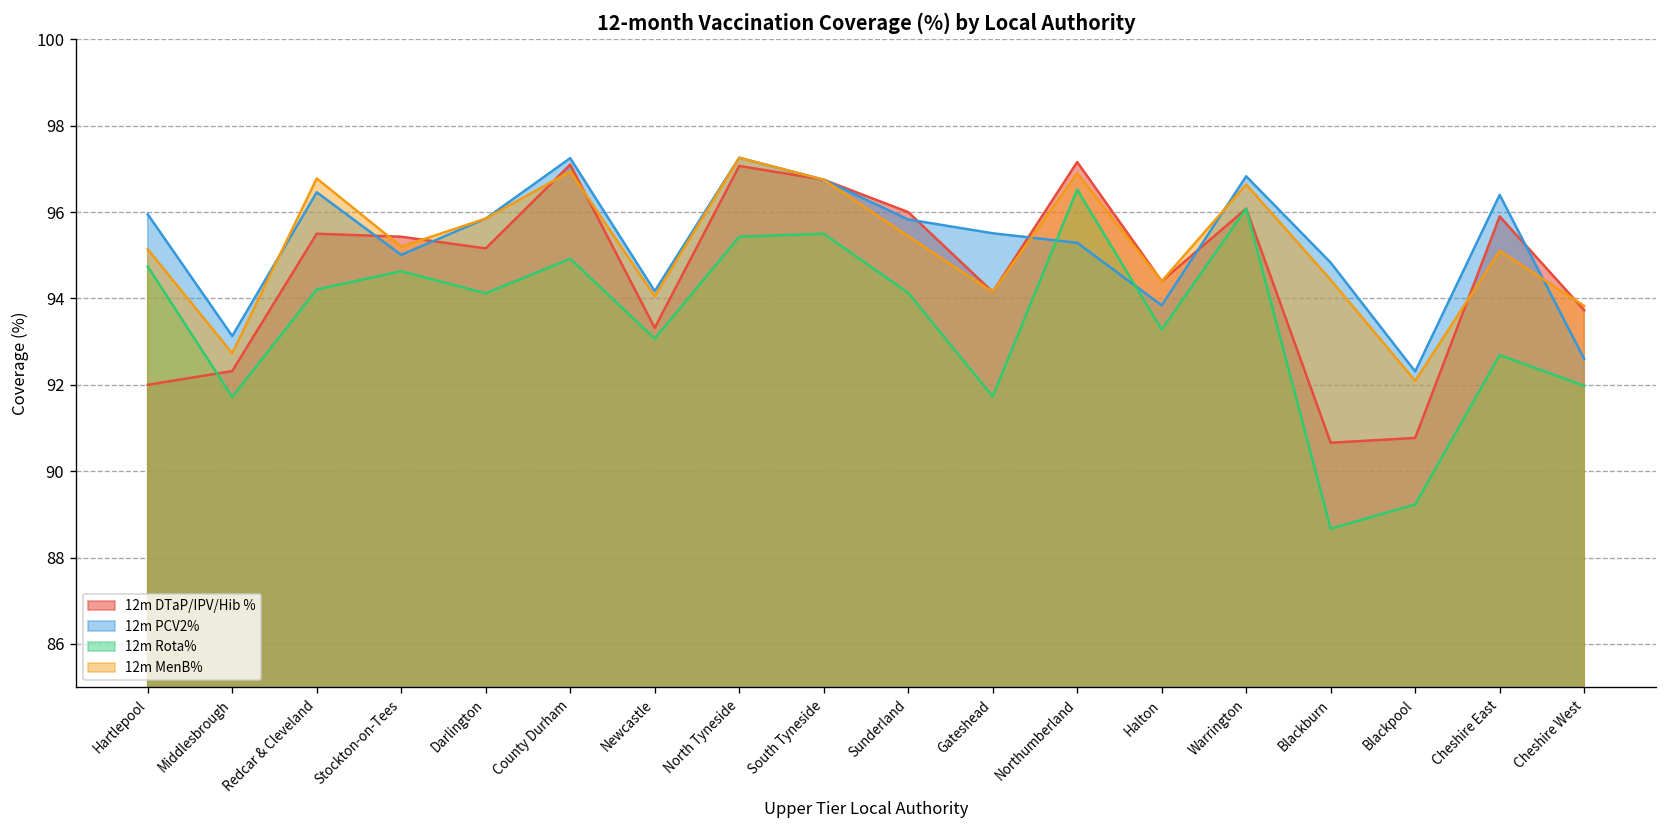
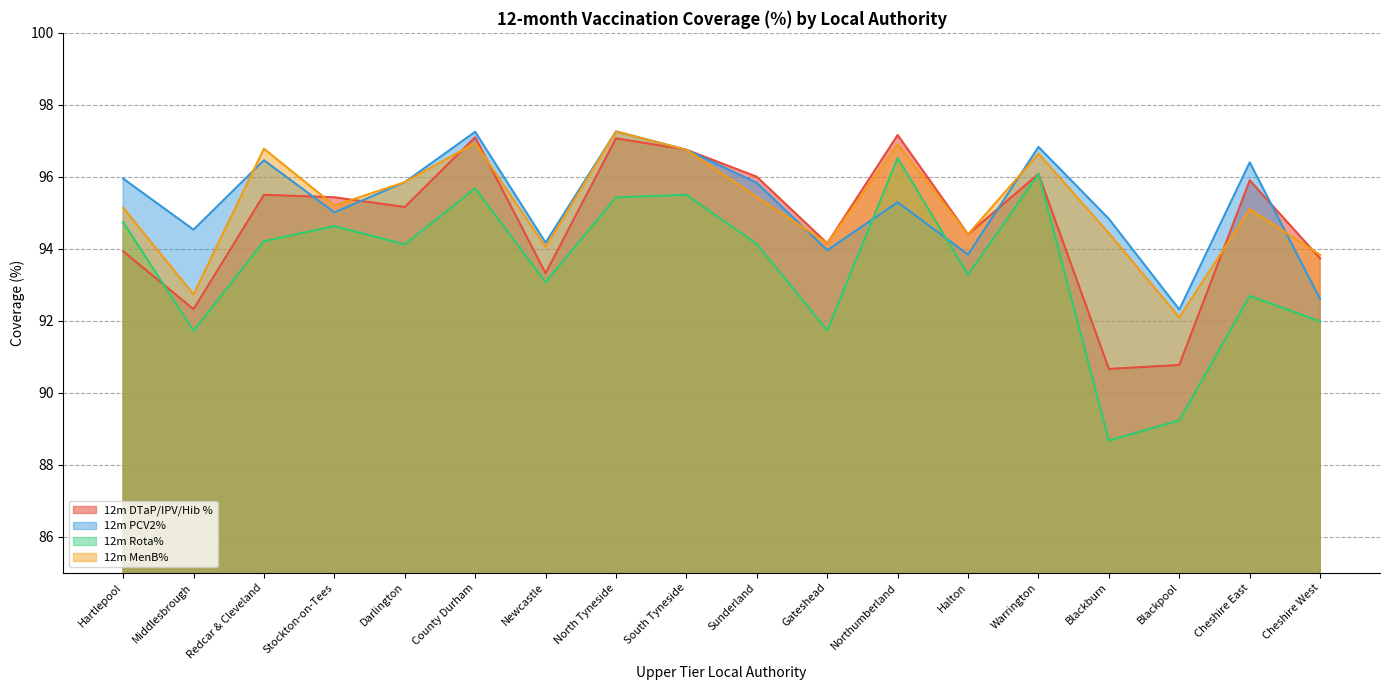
  {
    "12m DTaP/IPV/Hib %": {
-     "Hartlepool": 92.0,
+     "Hartlepool": 93.9,
      "Middlesbrough": 92.3,
      "Redcar & Cleveland": 95.5,
      "Stockton-on-Tees": 95.4,
      "Darlington": 95.2,
      "County Durham": 97.1,
      "Newcastle": 93.3,
      "North Tyneside": 97.1,
      "Sunderland": 96.0,
      "Northumberland": 97.2,
      "Blackburn": 90.7,
      "Blackpool": 90.8,
      "Cheshire East": 95.9,
      "Cheshire West": 93.7
    },
    "12m PCV2%": {
      "Hartlepool": 96.0,
-     "Middlesbrough": 93.1,
+     "Middlesbrough": 94.5,
      "Redcar & Cleveland": 96.5,
      "Stockton-on-Tees": 95.0,
      "County Durham": 97.3,
      "Newcastle": 94.2,
      "Sunderland": 95.8,
-     "Gateshead": 95.5,
+     "Gateshead": 94.0,
      "Northumberland": 95.3,
      "Halton": 93.8,
      "Warrington": 96.8,
      "Blackburn": 94.8,
      "Blackpool": 92.3,
      "Cheshire East": 96.4,
      "Cheshire West": 92.6
    },
    "12m Rota%": {
      "Hartlepool": 94.7,
      "Middlesbrough": 91.7,
      "Redcar & Cleveland": 94.2,
      "Stockton-on-Tees": 94.6,
      "Darlington": 94.1,
-     "County Durham": 94.9,
+     "County Durham": 95.7,
      "Newcastle": 93.1,
      "North Tyneside": 95.4,
      "South Tyneside": 95.5,
      "Sunderland": 94.1,
      "Gateshead": 91.7,
      "Northumberland": 96.5,
      "Halton": 93.3,
      "Blackburn": 88.7,
      "Blackpool": 89.2,
      "Cheshire East": 92.7,
      "Cheshire West": 92.0
    },
    "12m MenB%": {
      "Hartlepool": 95.1,
      "Middlesbrough": 92.7,
      "Redcar & Cleveland": 96.8,
      "Stockton-on-Tees": 95.2,
      "County Durham": 96.9,
      "Newcastle": 94.1,
      "Sunderland": 95.4,
      "Northumberland": 96.9,
      "Warrington": 96.6,
      "Blackburn": 94.4,
      "Blackpool": 92.1,
      "Cheshire East": 95.1,
      "Cheshire West": 93.8
    }
  }
